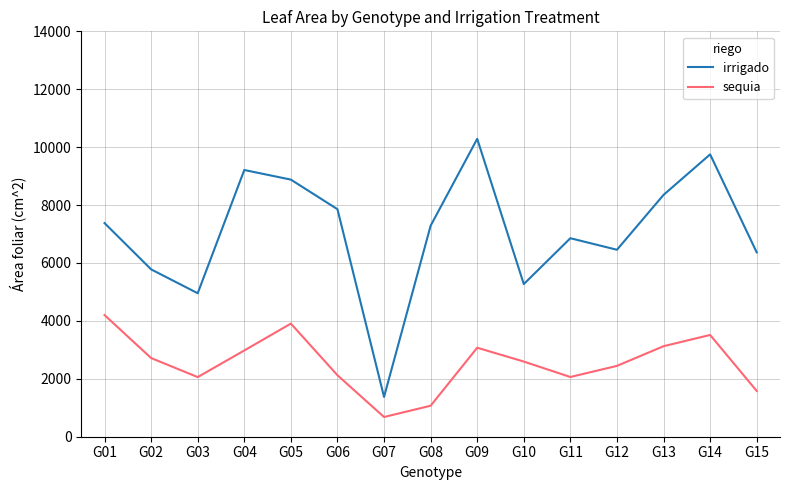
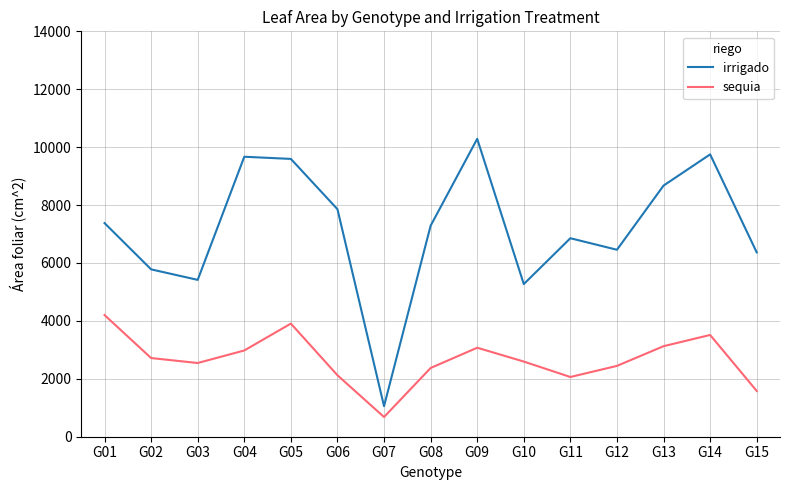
  {
    "irrigado": {
      "G01": 7400,
      "G02": 5800,
-     "G03": 5000,
-     "G04": 9200,
-     "G05": 8900,
+     "G03": 5400,
+     "G04": 9700,
+     "G05": 9600,
      "G06": 7900,
-     "G07": 1400,
+     "G07": 1100,
      "G08": 7300,
      "G09": 10300,
      "G10": 5300,
      "G11": 6900,
      "G12": 6500,
-     "G13": 8400,
+     "G13": 8700,
      "G14": 9800,
      "G15": 6400
    },
    "sequia": {
      "G01": 4200,
      "G02": 2700,
-     "G03": 2100,
+     "G03": 2500,
      "G04": 3000,
      "G05": 3900,
      "G06": 2100,
      "G07": 700,
-     "G08": 1100,
+     "G08": 2400,
      "G09": 3100,
      "G10": 2600,
      "G11": 2100,
      "G12": 2400,
      "G13": 3100,
      "G14": 3500,
      "G15": 1600
    }
  }
